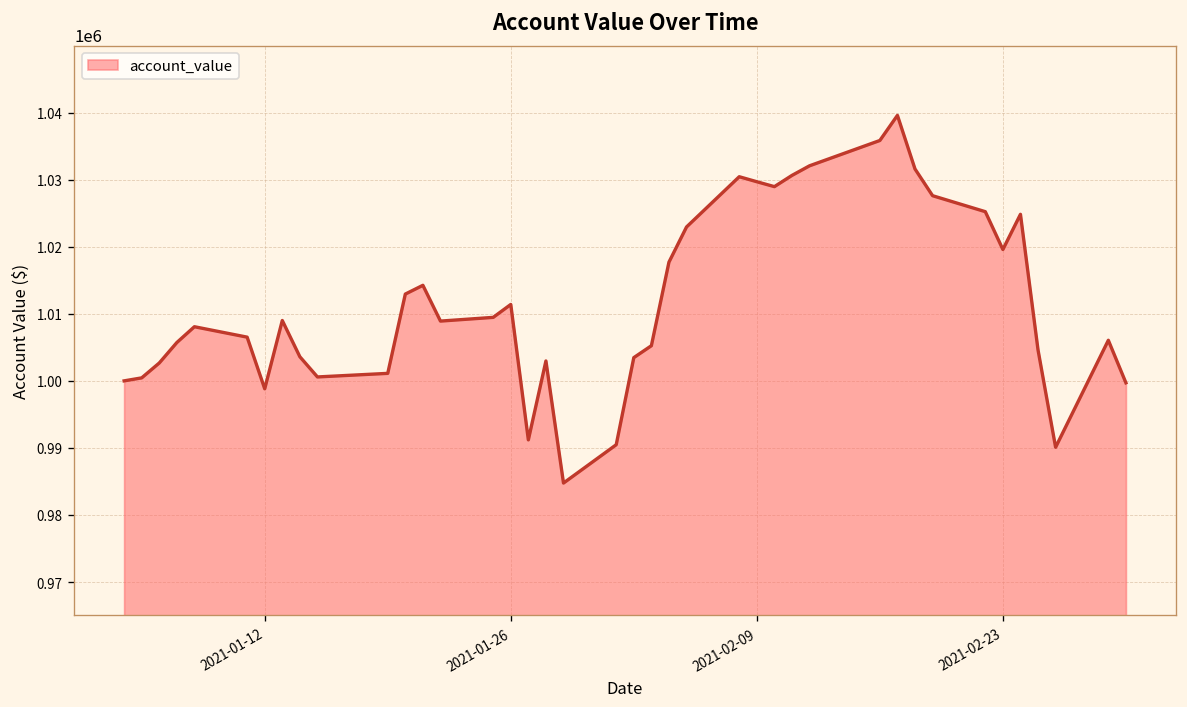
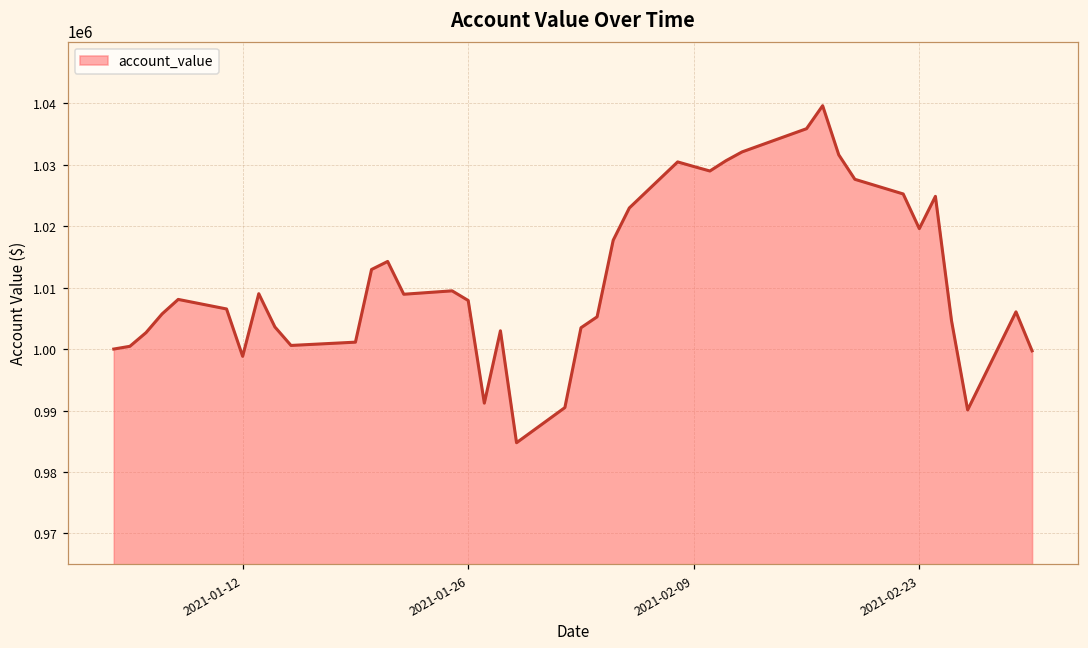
  {
    "2021-01-12": 999000,
-   "2021-01-26": 1011000,
+   "2021-01-26": 1008000,
    "2021-02-09": 1030000,
    "2021-02-23": 1020000
  }
